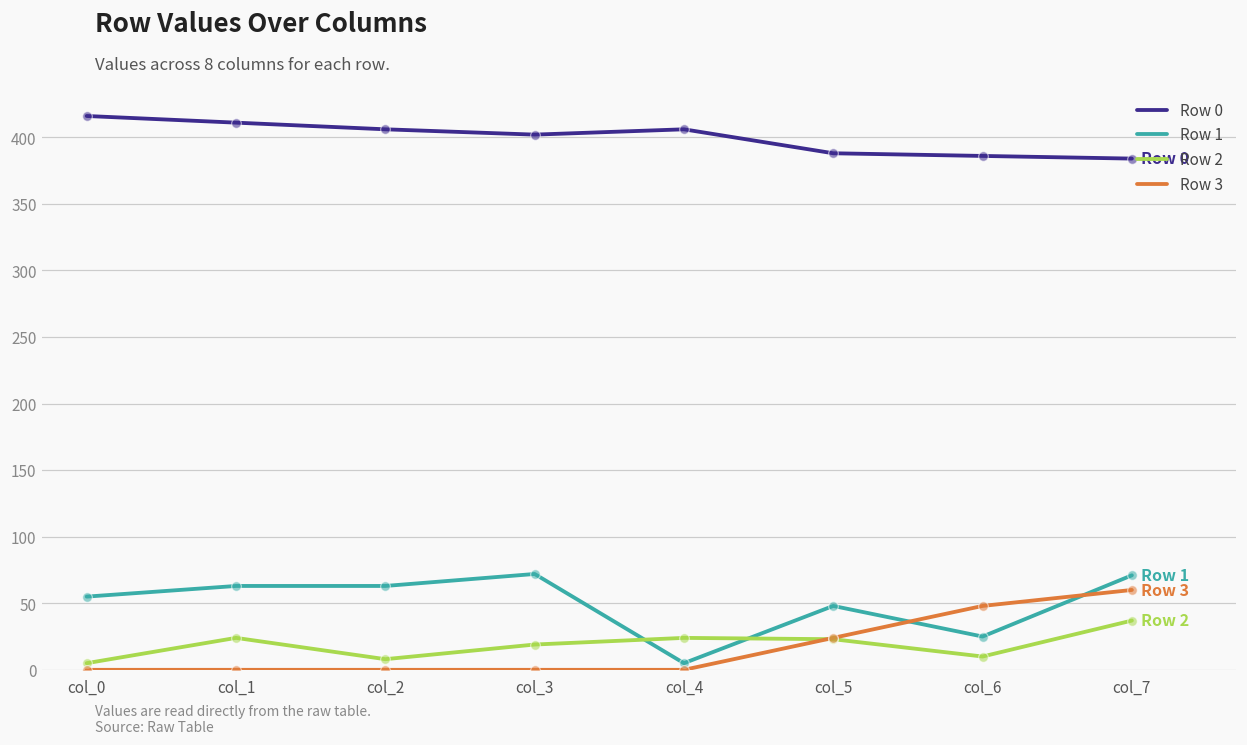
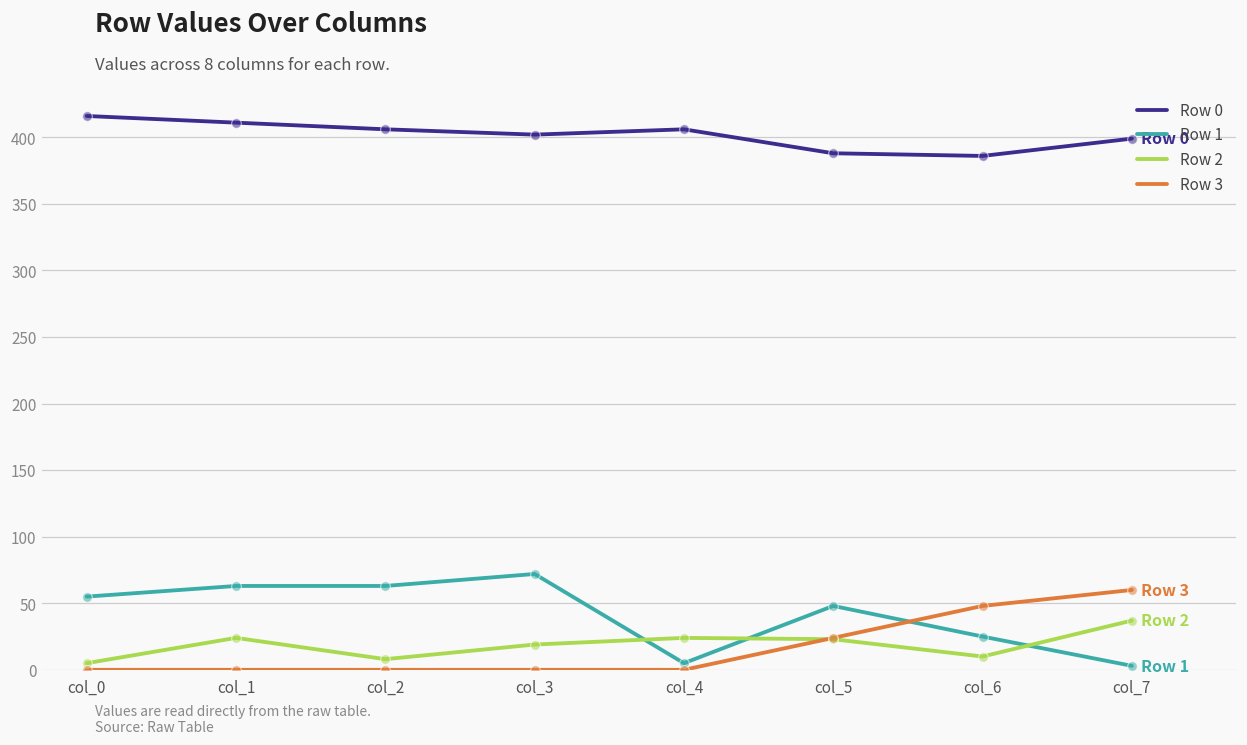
  {
    "Row 0": {
      "col_0": 416,
      "col_1": 411,
      "col_2": 406,
      "col_3": 402,
      "col_4": 406,
      "col_5": 388,
      "col_6": 386,
-     "col_7": 384
+     "col_7": 399
    },
    "Row 1": {
      "col_0": 55,
      "col_1": 63,
      "col_2": 63,
      "col_3": 72,
      "col_4": 5,
      "col_5": 48,
      "col_6": 25,
-     "col_7": 71
+     "col_7": 3
    },
    "Row 2": {
      "col_0": 5,
      "col_1": 24,
      "col_2": 8,
      "col_3": 19,
      "col_4": 24,
      "col_6": 10
    },
    "Row 3": {
      "col_0": 0,
      "col_1": 0,
      "col_2": 0,
      "col_3": 0,
      "col_4": 0,
      "col_6": 48
    }
  }
